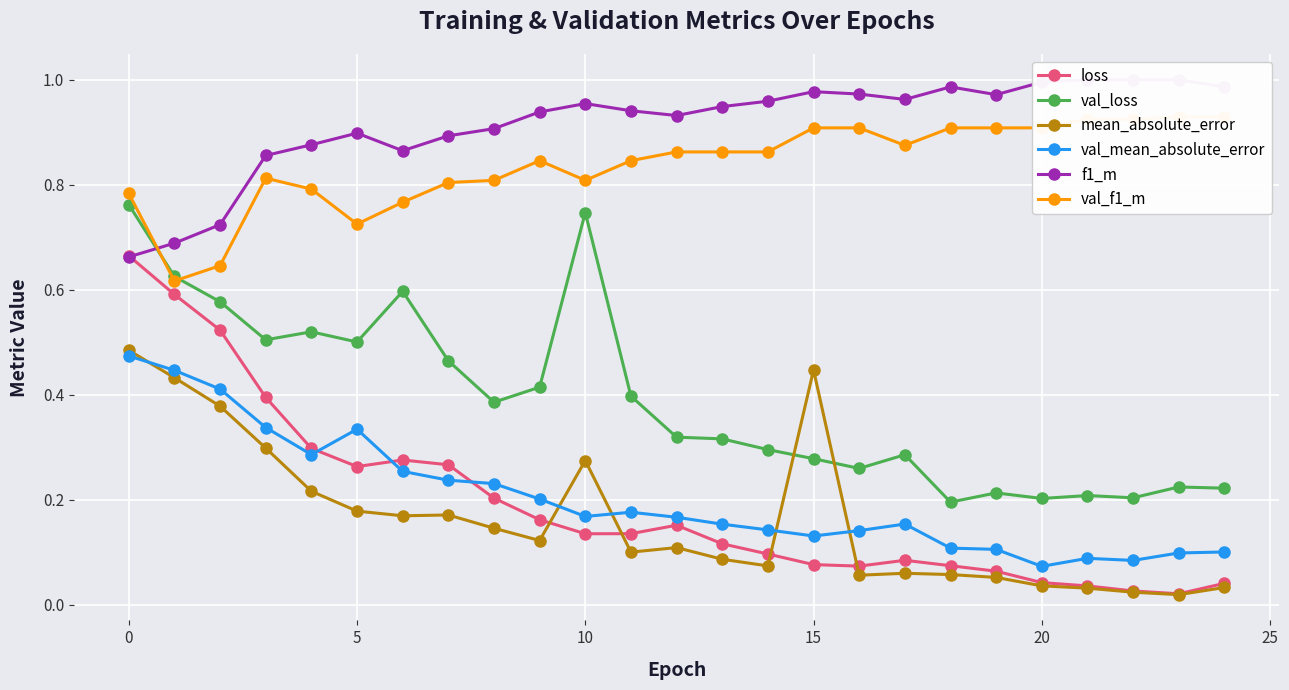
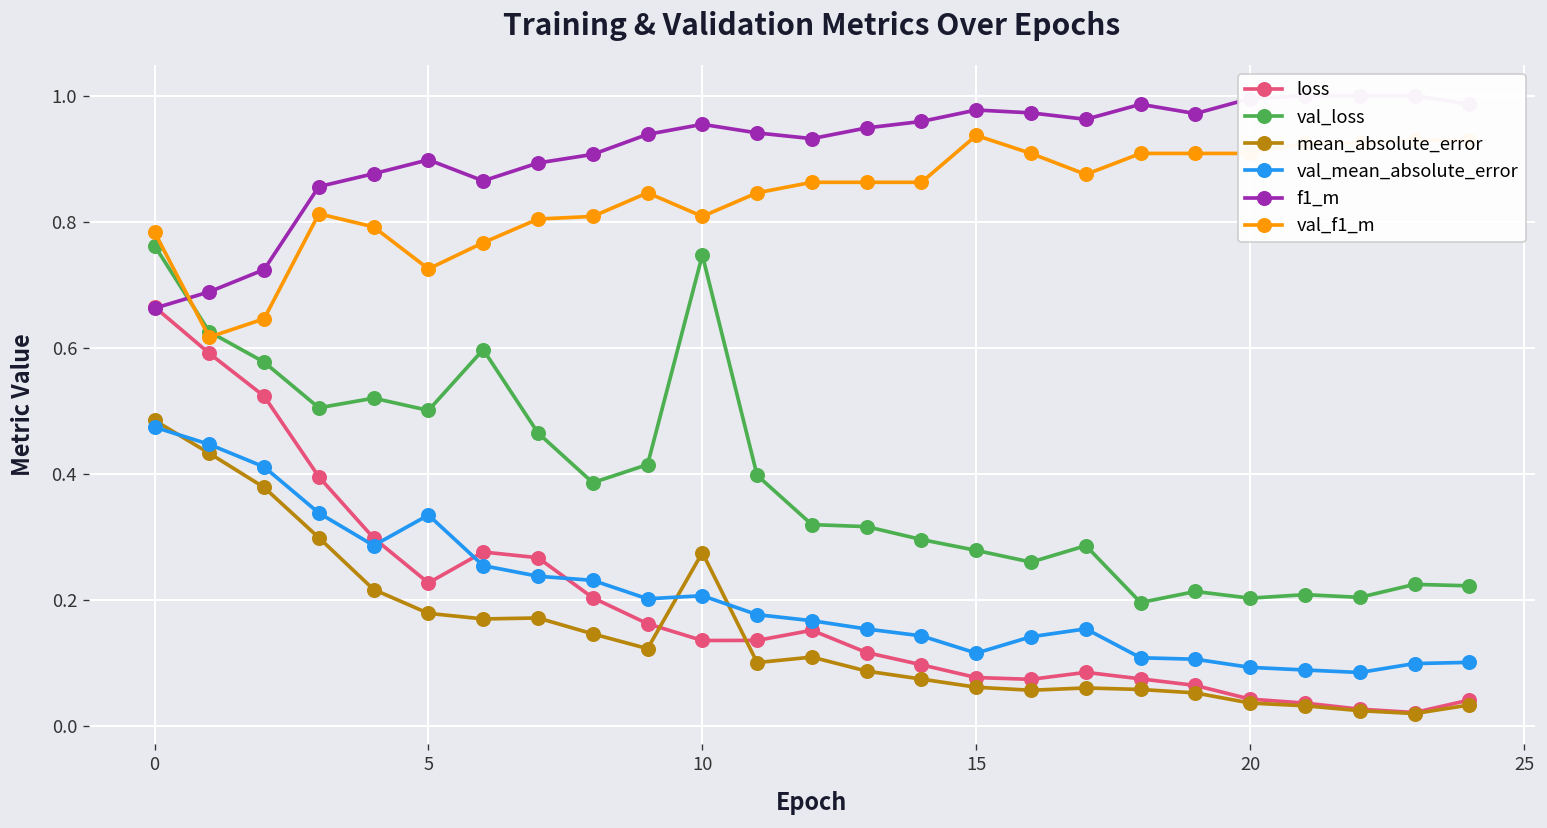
  {
    "loss": {
-     "5": 0.26,
+     "5": 0.23,
      "10": 0.14,
      "15": 0.08,
      "20": 0.04
    },
    "val_loss": {
      "0": 0.76,
      "5": 0.50,
      "10": 0.75,
      "15": 0.28,
      "20": 0.20
    },
    "mean_absolute_error": {
      "0": 0.48,
      "5": 0.18,
      "10": 0.27,
-     "15": 0.45,
+     "15": 0.06,
      "20": 0.04
    },
    "val_mean_absolute_error": {
      "0": 0.47,
      "5": 0.33,
-     "10": 0.17,
-     "15": 0.13,
-     "20": 0.07
+     "10": 0.21,
+     "15": 0.11,
+     "20": 0.09
    },
    "f1_m": {
      "5": 0.90,
      "10": 0.95,
      "15": 0.98
    },
    "val_f1_m": {
      "0": 0.78,
      "5": 0.72,
      "10": 0.81,
-     "15": 0.91
+     "15": 0.94
    }
  }
